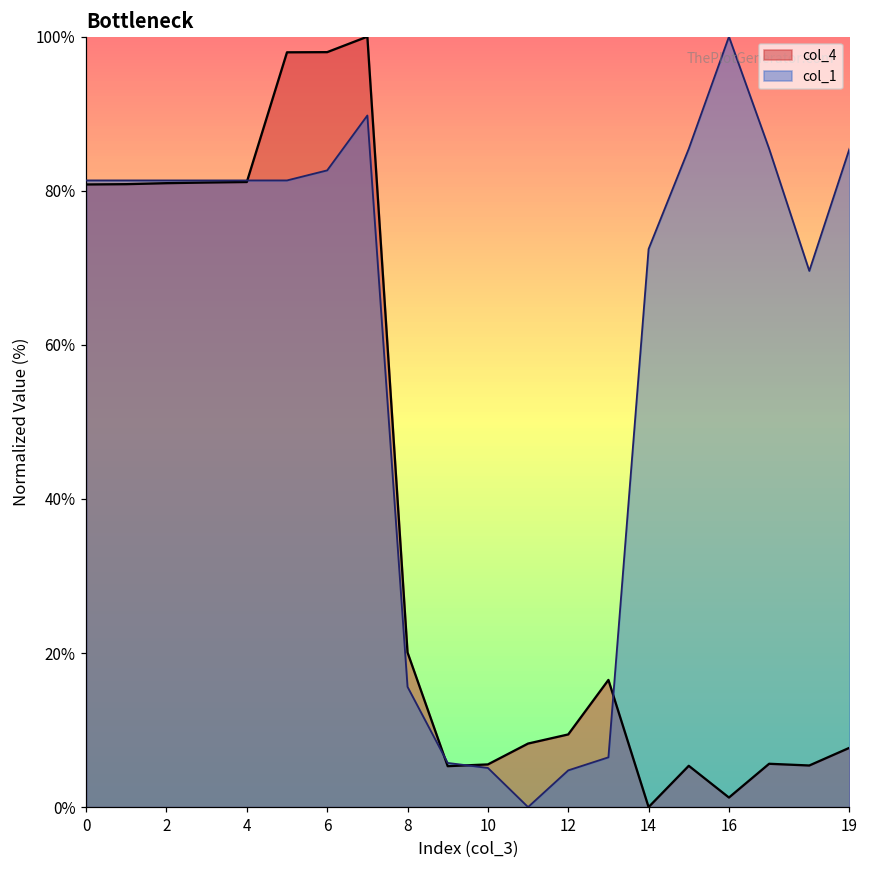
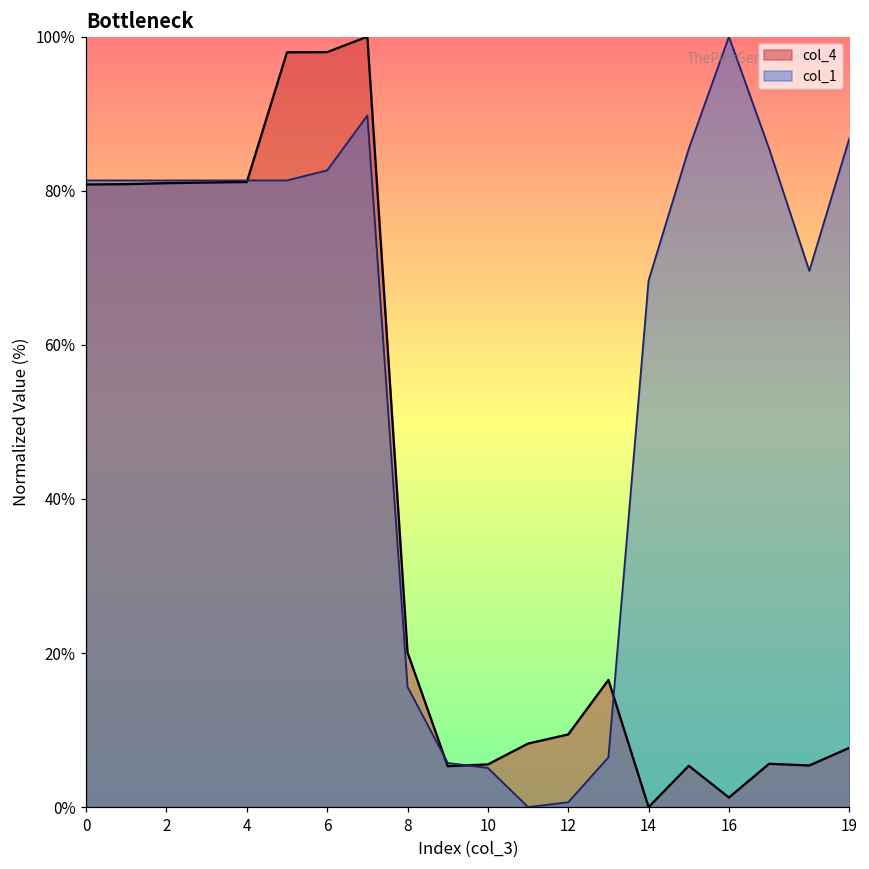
  {
    "col_4": {
      "0": "81%",
      "6": "98%",
      "8": "20%",
      "10": "6%",
      "12": "9%",
      "14": "0%",
      "16": "1%",
      "19": "8%"
    },
    "col_1": {
      "0": "81%",
      "6": "83%",
      "8": "16%",
      "10": "5%",
-     "12": "5%",
-     "14": "72%",
+     "12": "1%",
+     "14": "68%",
      "16": "100%",
-     "19": "85%"
+     "19": "87%"
    }
  }
